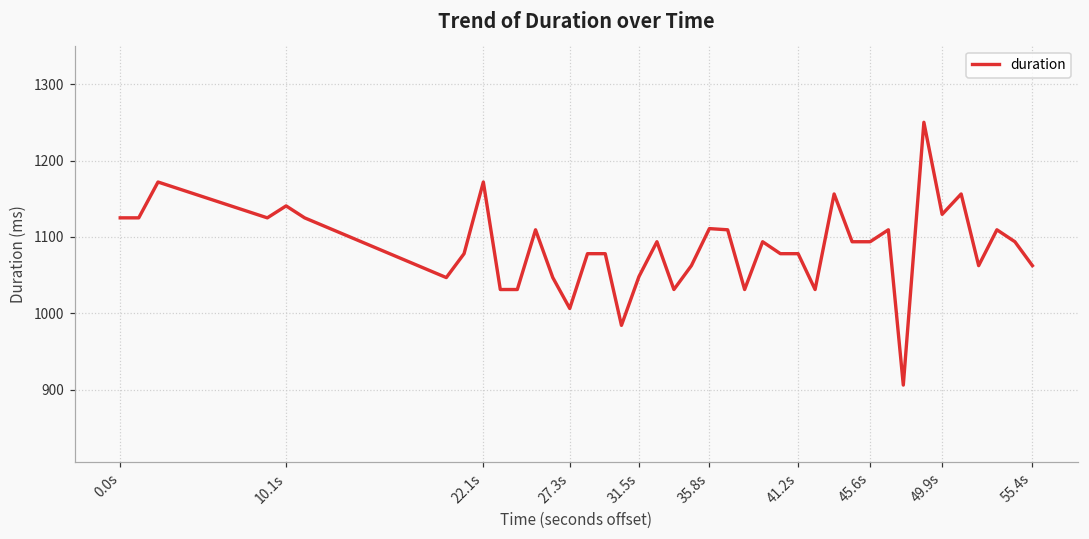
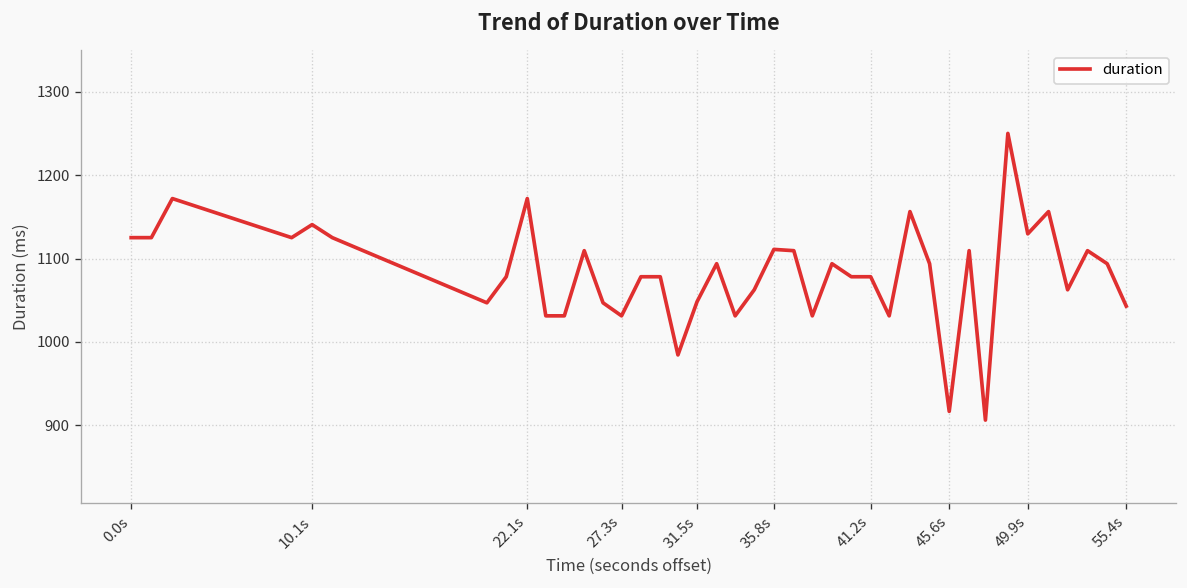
  {
    "0.0s": 1130,
    "10.1s": 1140,
    "22.1s": 1170,
-   "27.3s": 1010,
+   "27.3s": 1030,
    "31.5s": 1050,
    "35.8s": 1110,
    "41.2s": 1080,
-   "45.6s": 1090,
+   "45.6s": 920,
    "49.9s": 1130,
-   "55.4s": 1060
+   "55.4s": 1040
  }
